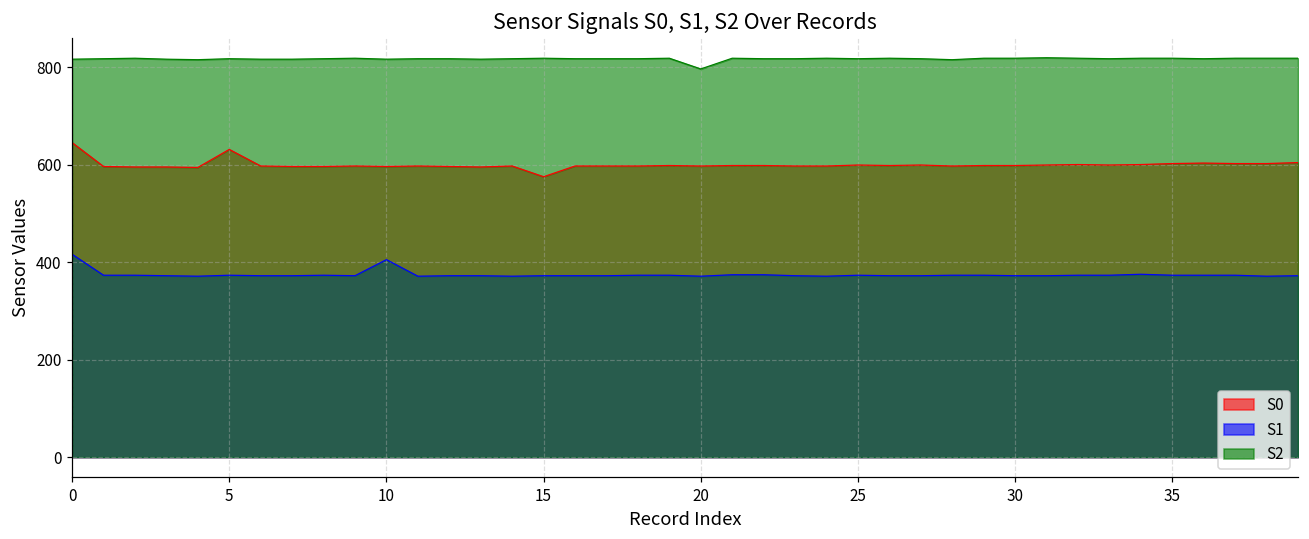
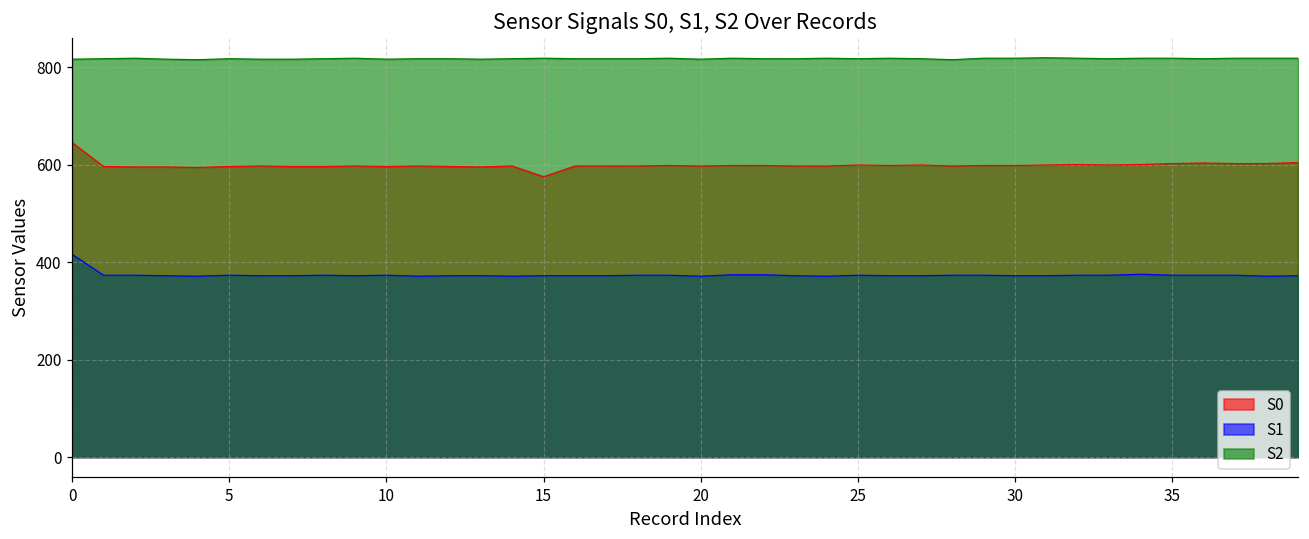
  {
    "S0": {
      "0": 650,
-     "5": 630,
+     "5": 600,
      "10": 600,
      "15": 580,
      "20": 600,
      "25": 600,
      "30": 600,
      "35": 600
    },
    "S1": {
      "0": 420,
      "5": 370,
-     "10": 410,
+     "10": 370,
      "15": 370,
      "20": 370,
      "25": 370,
      "30": 370,
      "35": 370
    },
    "S2": {
      "0": 820,
      "5": 820,
      "10": 820,
      "15": 820,
-     "20": 800,
+     "20": 820,
      "25": 820,
      "30": 820,
      "35": 820
    }
  }
